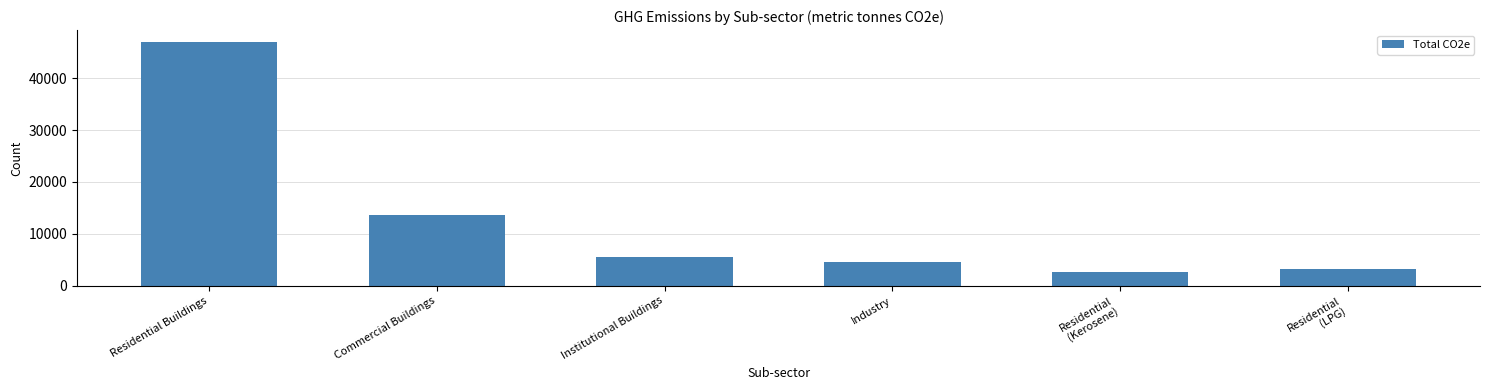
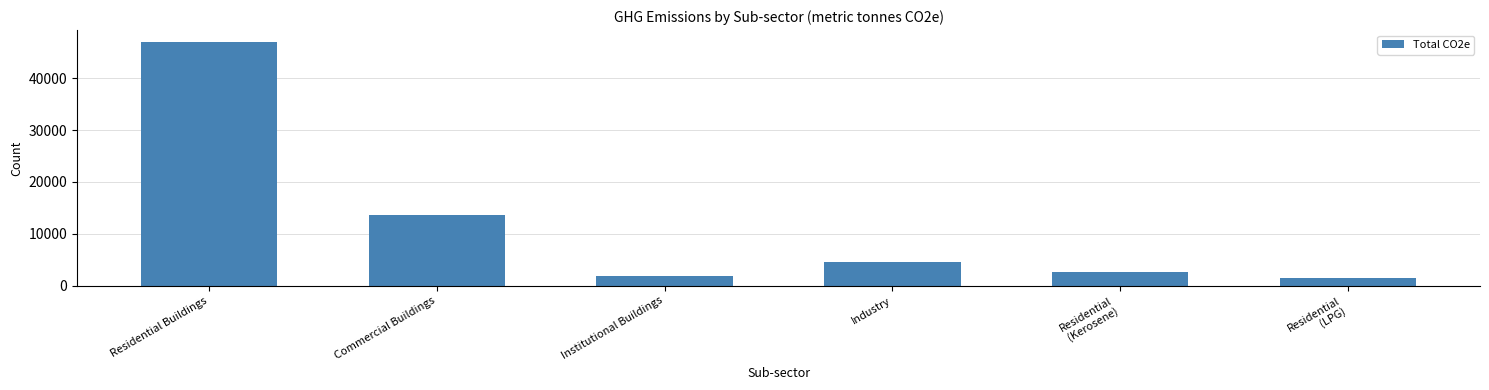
  {
    "Residential Buildings": 47000,
    "Commercial Buildings": 14000,
-   "Institutional Buildings": 6000,
+   "Institutional Buildings": 2000,
    "Industry": 5000,
    "Residential (Kerosene)": 3000,
-   "Residential (LPG)": 3000
+   "Residential (LPG)": 1000
  }
